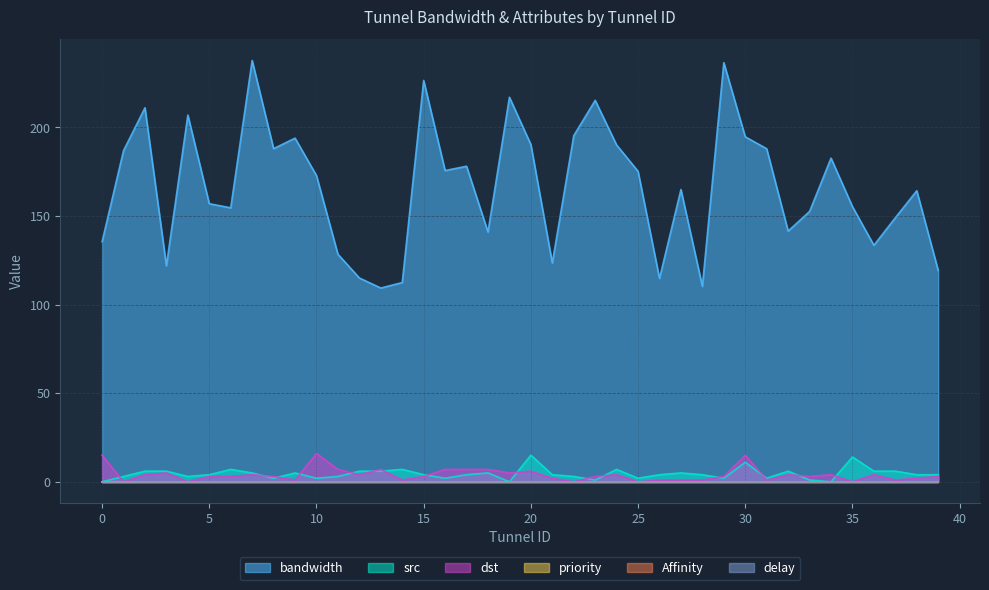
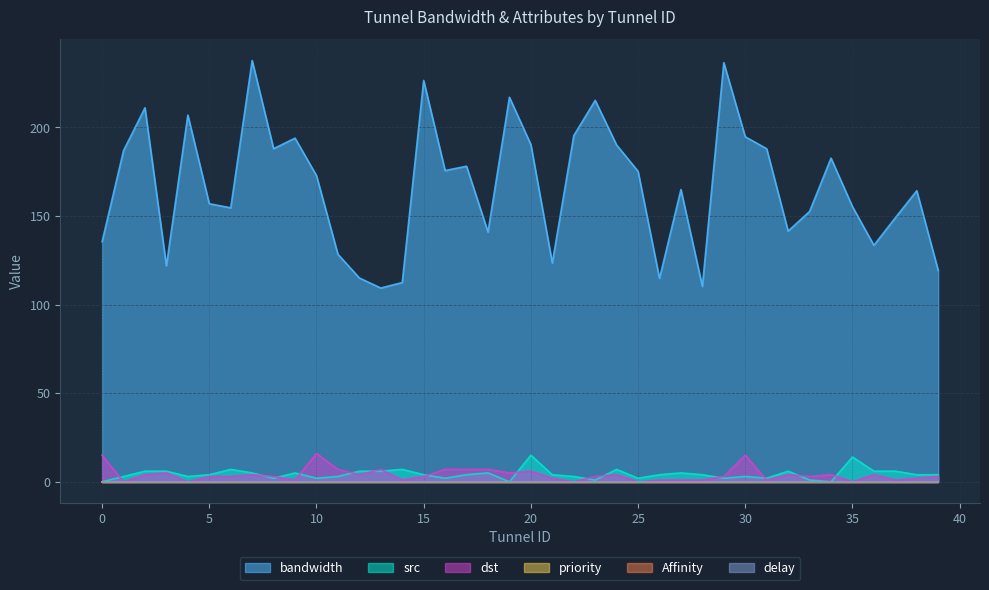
  {
    "bandwidth": {
      "0": 136,
      "5": 157,
      "10": 173,
      "15": 226,
      "20": 190,
      "25": 175,
      "30": 195,
      "35": 155
    },
    "src": {
      "10": 2,
      "20": 15,
      "25": 2,
-     "30": 11,
+     "30": 3,
      "35": 14
    },
    "dst": {
      "0": 15,
      "10": 16,
      "20": 6,
      "30": 15
    },
    "delay": {
      "5": 0,
      "10": 0,
      "15": 0,
      "20": 0,
      "30": 0
    }
  }
